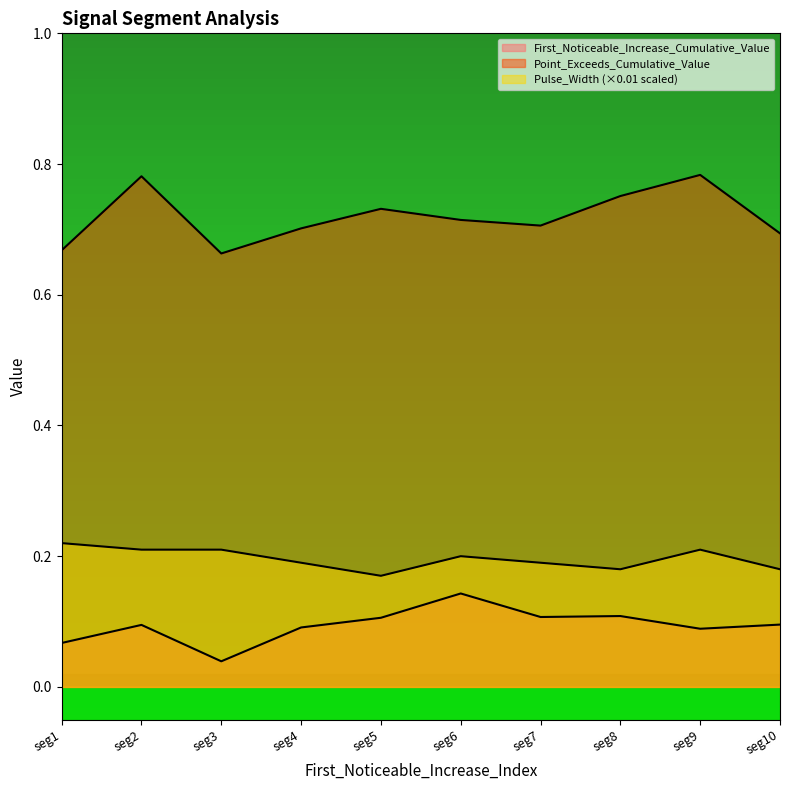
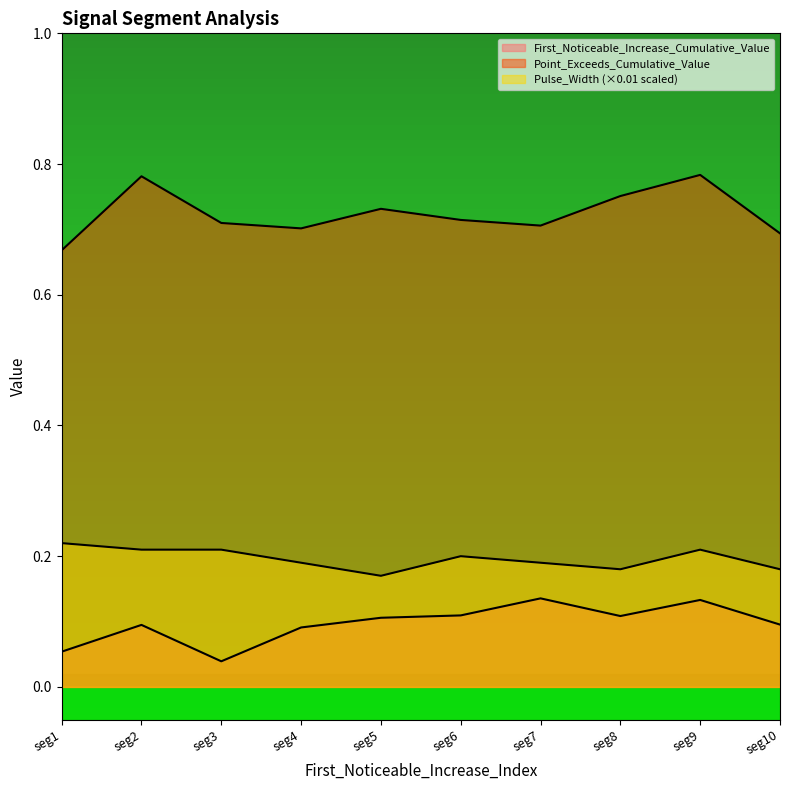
  {
    "First_Noticeable_Increase_Cumulative_Value": {
-     "seg1": 0.07,
+     "seg1": 0.05,
      "seg2": 0.09,
      "seg3": 0.04,
      "seg4": 0.09,
      "seg5": 0.11,
-     "seg6": 0.14,
-     "seg7": 0.11,
+     "seg6": 0.11,
+     "seg7": 0.14,
      "seg8": 0.11,
-     "seg9": 0.09,
+     "seg9": 0.13,
      "seg10": 0.10
    },
    "Point_Exceeds_Cumulative_Value": {
      "seg1": 0.67,
      "seg2": 0.78,
-     "seg3": 0.66,
+     "seg3": 0.71,
      "seg4": 0.70,
      "seg5": 0.73,
      "seg6": 0.71,
      "seg7": 0.71,
      "seg8": 0.75,
      "seg9": 0.78,
      "seg10": 0.69
    },
    "Pulse_Width (×0.01 scaled)": {
      "seg1": 0.22,
      "seg2": 0.21,
      "seg3": 0.21,
      "seg4": 0.19,
      "seg5": 0.17,
      "seg6": 0.20,
      "seg7": 0.19,
      "seg8": 0.18,
      "seg9": 0.21,
      "seg10": 0.18
    }
  }
